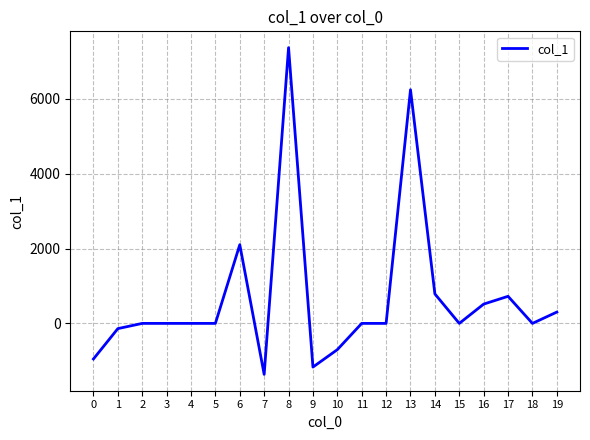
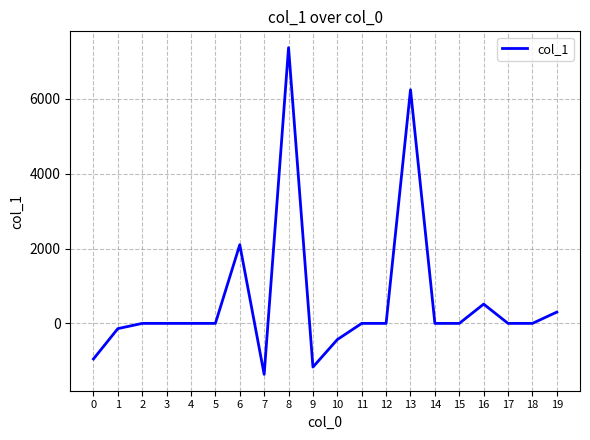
  {
    "0": -1000,
    "1": -100,
    "2": 0,
    "3": 0,
    "4": 0,
    "5": 0,
    "6": 2100,
    "7": -1400,
    "8": 7400,
    "9": -1200,
-   "10": -700,
+   "10": -400,
    "11": 0,
    "12": 0,
    "13": 6200,
-   "14": 800,
+   "14": 0,
    "15": 0,
    "16": 500,
-   "17": 700,
+   "17": 0,
    "18": 0,
    "19": 300
  }
